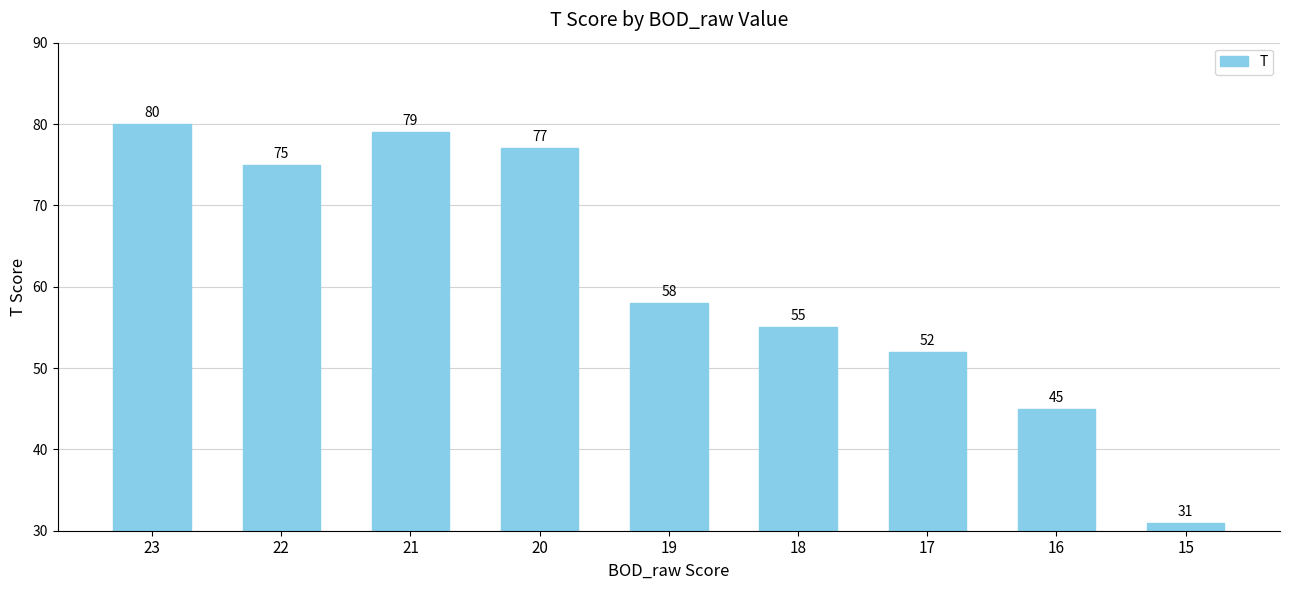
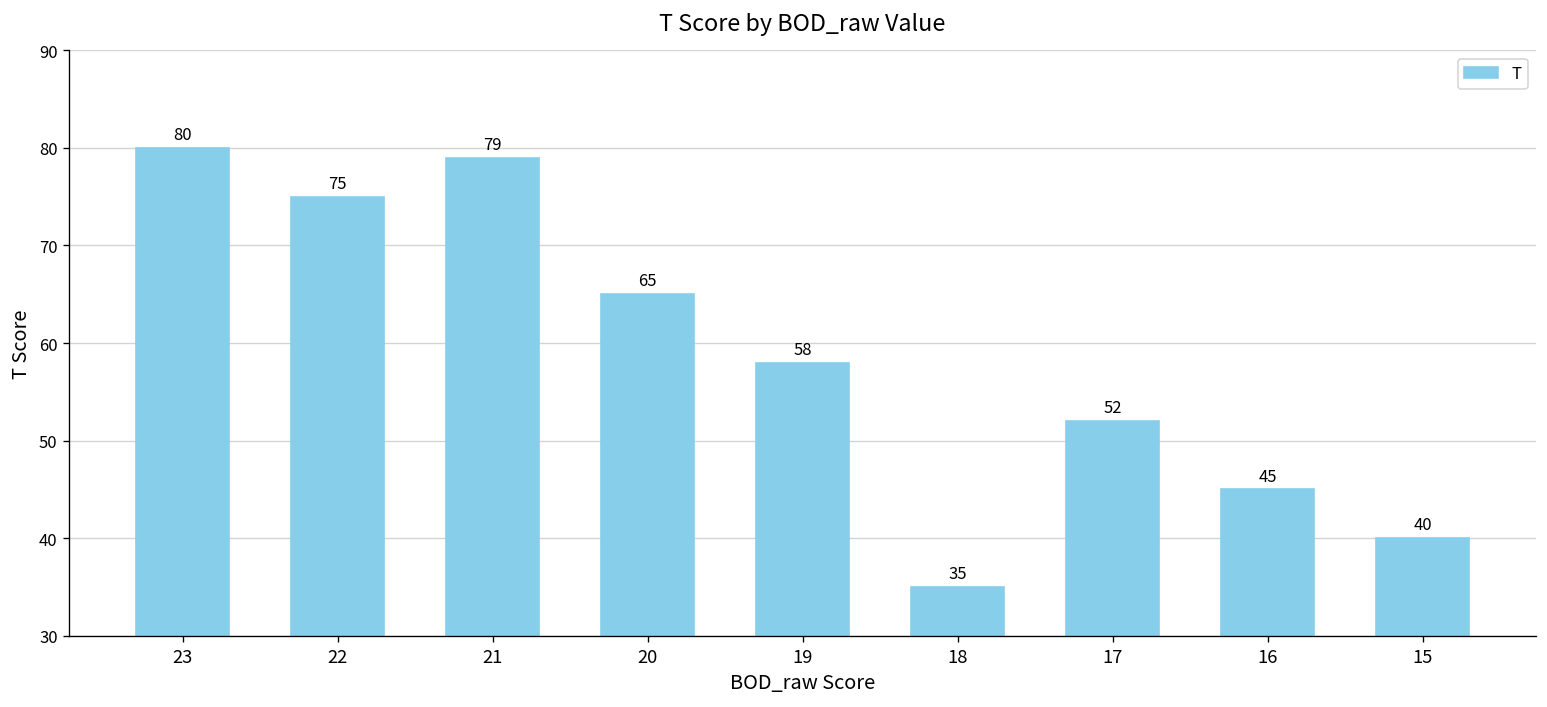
  {
    "23": 80,
    "22": 75,
    "21": 79,
-   "20": 77,
+   "20": 65,
    "19": 58,
-   "18": 55,
+   "18": 35,
    "17": 52,
    "16": 45,
-   "15": 31
+   "15": 40
  }
